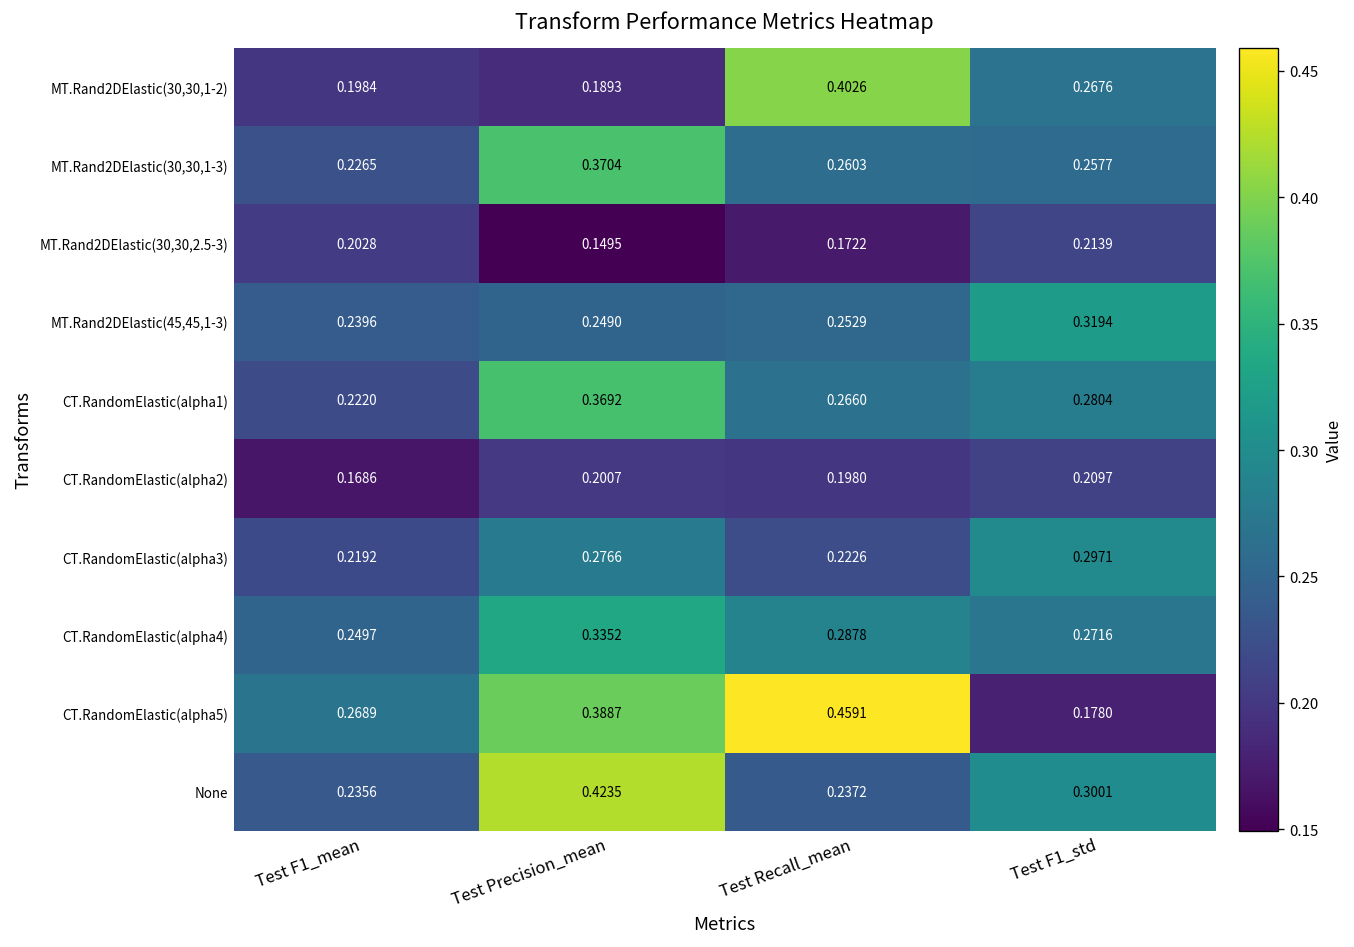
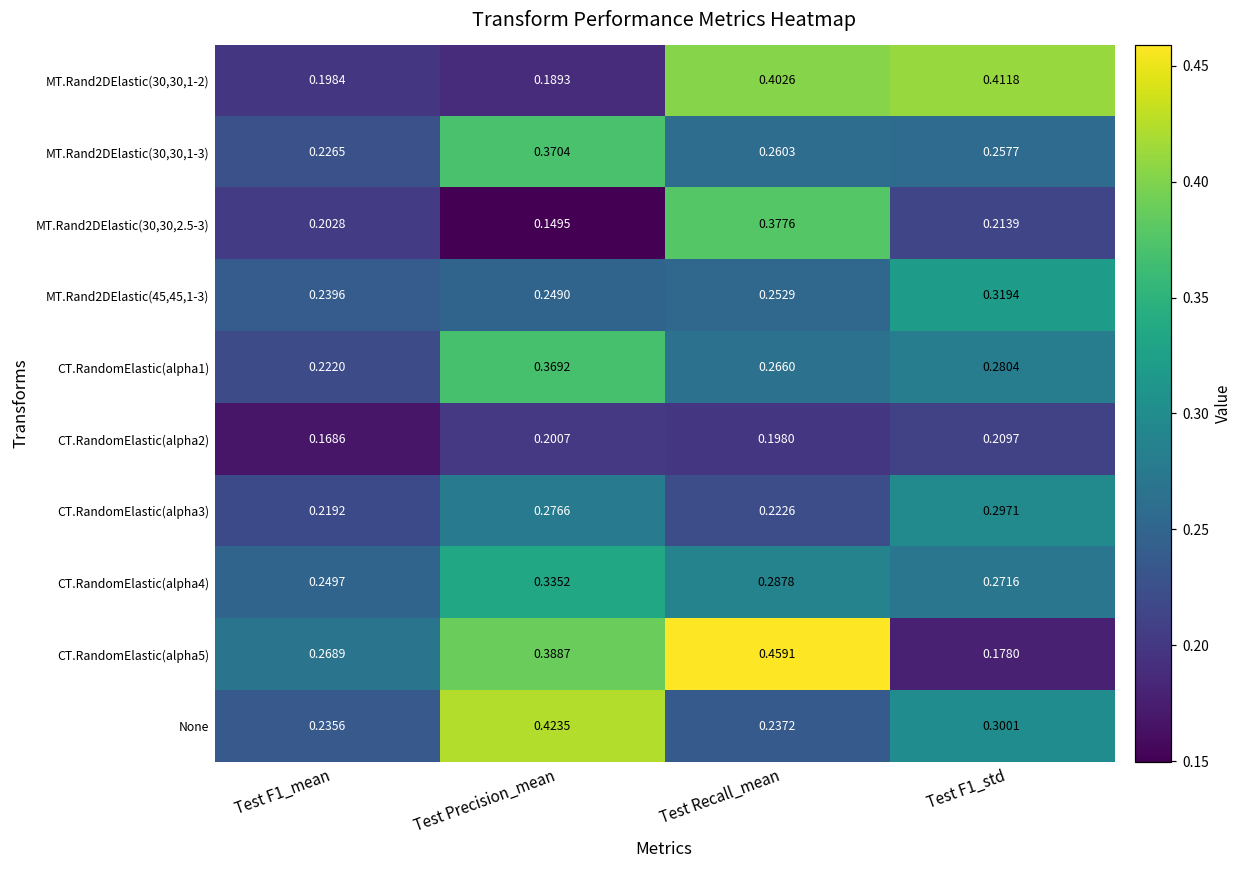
  {
    "MT.Rand2DElastic(30,30,1-2)": {
      "Test F1_mean": 0.1984,
      "Test Precision_mean": 0.1893,
      "Test Recall_mean": 0.4026,
-     "Test F1_std": 0.2676
+     "Test F1_std": 0.4118
    },
    "MT.Rand2DElastic(30,30,1-3)": {
      "Test F1_mean": 0.2265,
      "Test Precision_mean": 0.3704,
      "Test Recall_mean": 0.2603,
      "Test F1_std": 0.2577
    },
    "MT.Rand2DElastic(30,30,2.5-3)": {
      "Test F1_mean": 0.2028,
      "Test Precision_mean": 0.1495,
-     "Test Recall_mean": 0.1722,
+     "Test Recall_mean": 0.3776,
      "Test F1_std": 0.2139
    },
    "MT.Rand2DElastic(45,45,1-3)": {
      "Test F1_mean": 0.2396,
      "Test Precision_mean": 0.2490,
      "Test Recall_mean": 0.2529,
      "Test F1_std": 0.3194
    },
    "CT.RandomElastic(alpha1)": {
      "Test F1_mean": 0.2220,
      "Test Precision_mean": 0.3692,
      "Test Recall_mean": 0.2660,
      "Test F1_std": 0.2804
    },
    "CT.RandomElastic(alpha2)": {
      "Test F1_mean": 0.1686,
      "Test Precision_mean": 0.2007,
      "Test Recall_mean": 0.1980,
      "Test F1_std": 0.2097
    },
    "CT.RandomElastic(alpha3)": {
      "Test F1_mean": 0.2192,
      "Test Precision_mean": 0.2766,
      "Test Recall_mean": 0.2226,
      "Test F1_std": 0.2971
    },
    "CT.RandomElastic(alpha4)": {
      "Test F1_mean": 0.2497,
      "Test Precision_mean": 0.3352,
      "Test Recall_mean": 0.2878,
      "Test F1_std": 0.2716
    },
    "CT.RandomElastic(alpha5)": {
      "Test F1_mean": 0.2689,
      "Test Precision_mean": 0.3887,
      "Test Recall_mean": 0.4591,
      "Test F1_std": 0.1780
    },
    "None": {
      "Test F1_mean": 0.2356,
      "Test Precision_mean": 0.4235,
      "Test Recall_mean": 0.2372,
      "Test F1_std": 0.3001
    }
  }
